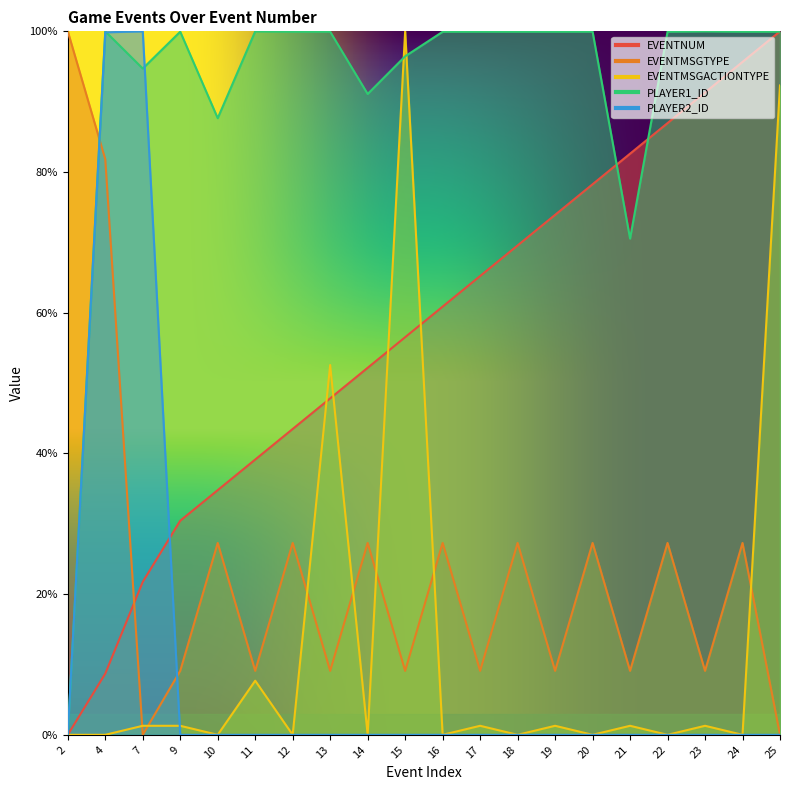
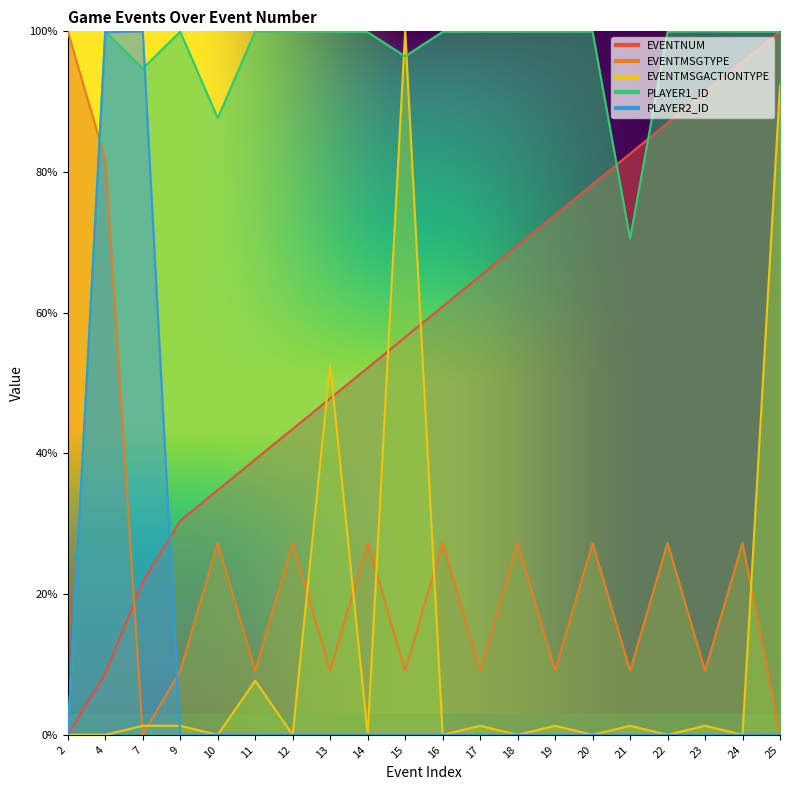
  {
    "PLAYER1_ID": {
      "7": "95%",
      "9": "100%",
      "10": "88%",
      "11": "100%",
      "12": "100%",
      "13": "100%",
-     "14": "91%",
+     "14": "100%",
      "15": "96%",
      "16": "100%",
      "17": "100%",
      "18": "100%",
      "19": "100%",
      "20": "100%",
      "21": "71%",
      "22": "100%",
      "23": "100%",
      "24": "100%"
    },
    "PLAYER2_ID": {
      "7": "100%"
    }
  }
